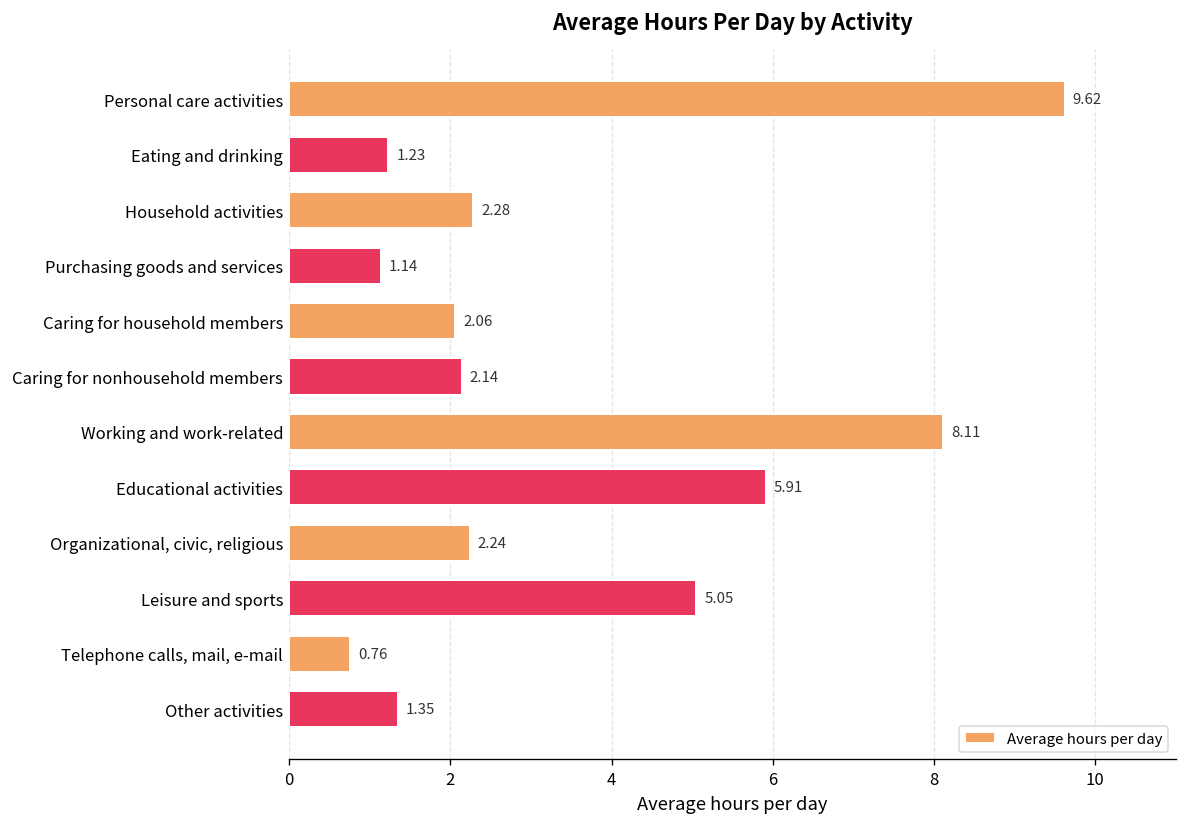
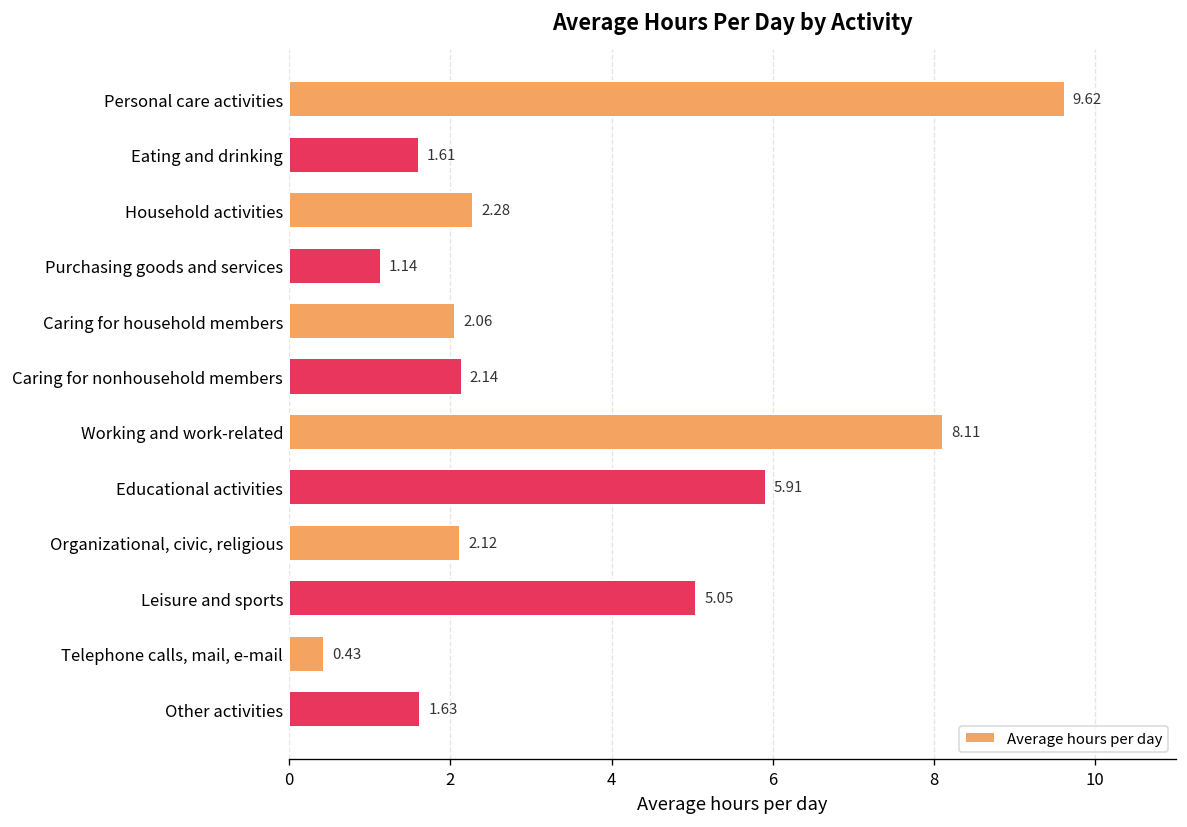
  {
    "Personal care activities": 9.62,
-   "Eating and drinking": 1.23,
+   "Eating and drinking": 1.61,
    "Household activities": 2.28,
    "Purchasing goods and services": 1.14,
    "Caring for household members": 2.06,
    "Caring for nonhousehold members": 2.14,
    "Working and work-related": 8.11,
    "Educational activities": 5.91,
-   "Organizational, civic, religious": 2.24,
+   "Organizational, civic, religious": 2.12,
    "Leisure and sports": 5.05,
-   "Telephone calls, mail, e-mail": 0.76,
-   "Other activities": 1.35
+   "Telephone calls, mail, e-mail": 0.43,
+   "Other activities": 1.63
  }
